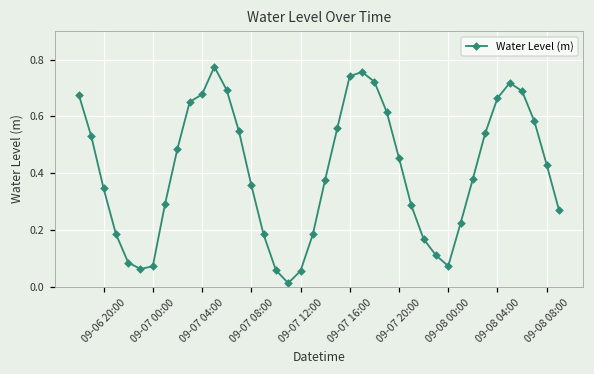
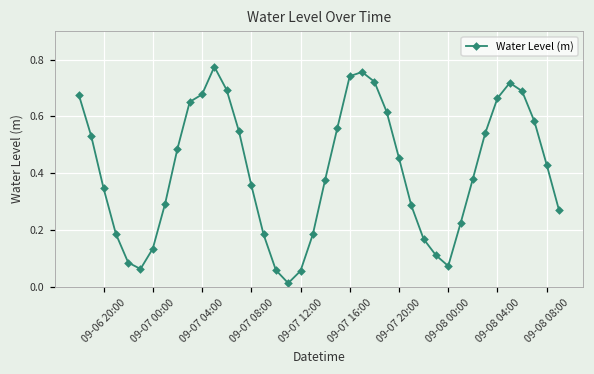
  {
    "09-06 20:00": 0.35,
-   "09-07 00:00": 0.07,
+   "09-07 00:00": 0.13,
    "09-07 04:00": 0.68,
    "09-07 08:00": 0.36,
    "09-07 12:00": 0.06,
    "09-07 16:00": 0.74,
    "09-07 20:00": 0.45,
    "09-08 00:00": 0.07,
    "09-08 04:00": 0.66,
    "09-08 08:00": 0.43
  }
